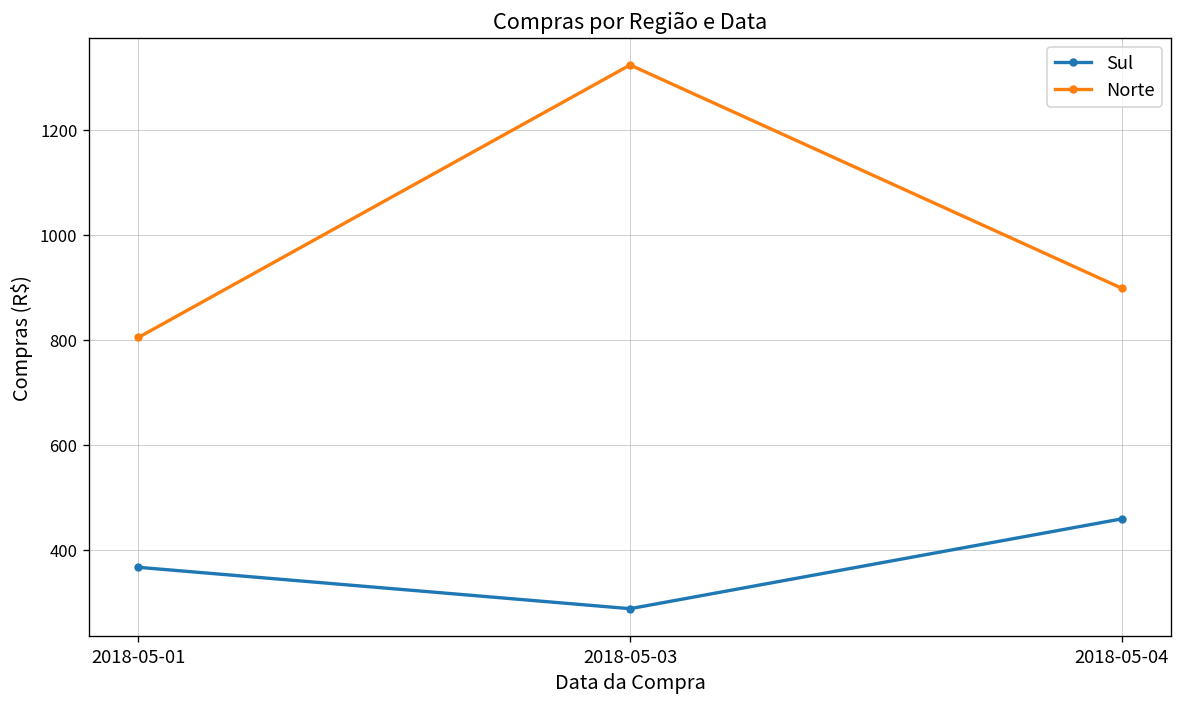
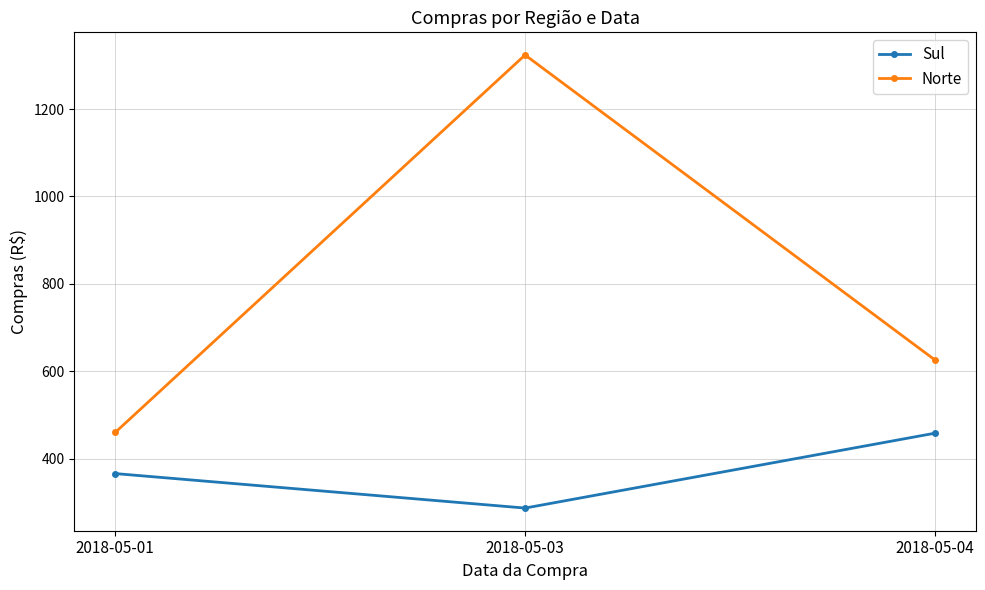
  {
    "Sul": {
      "2018-05-01": 370,
      "2018-05-03": 290,
      "2018-05-04": 460
    },
    "Norte": {
-     "2018-05-01": 800,
+     "2018-05-01": 460,
      "2018-05-03": 1320,
-     "2018-05-04": 900
+     "2018-05-04": 630
    }
  }
